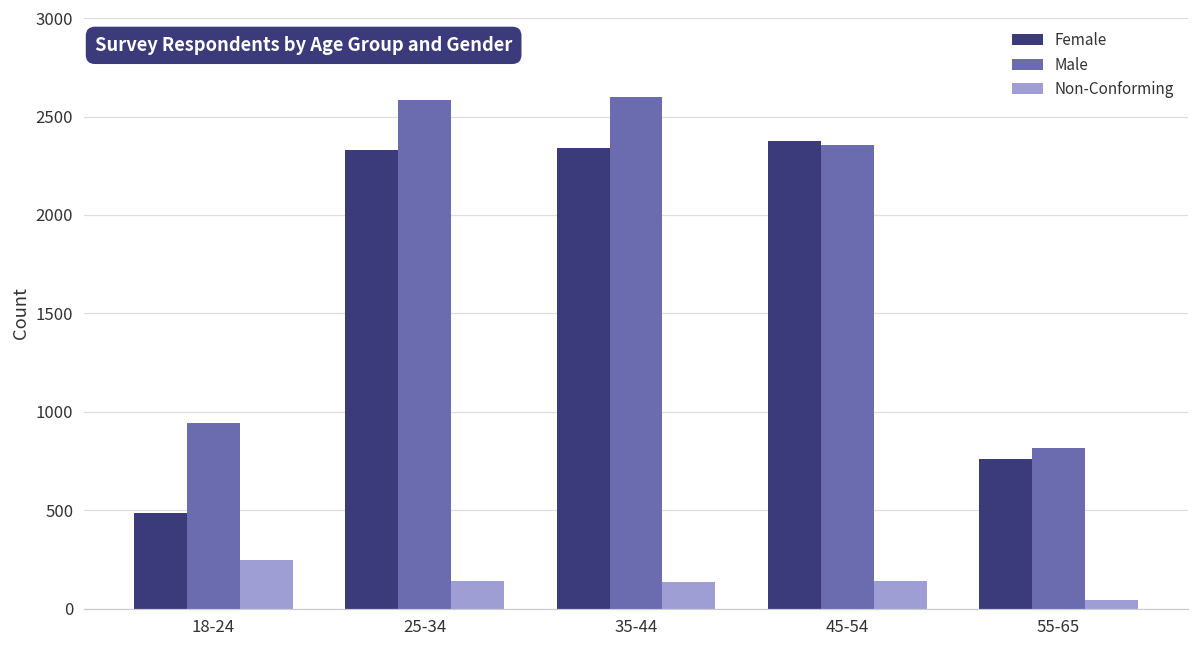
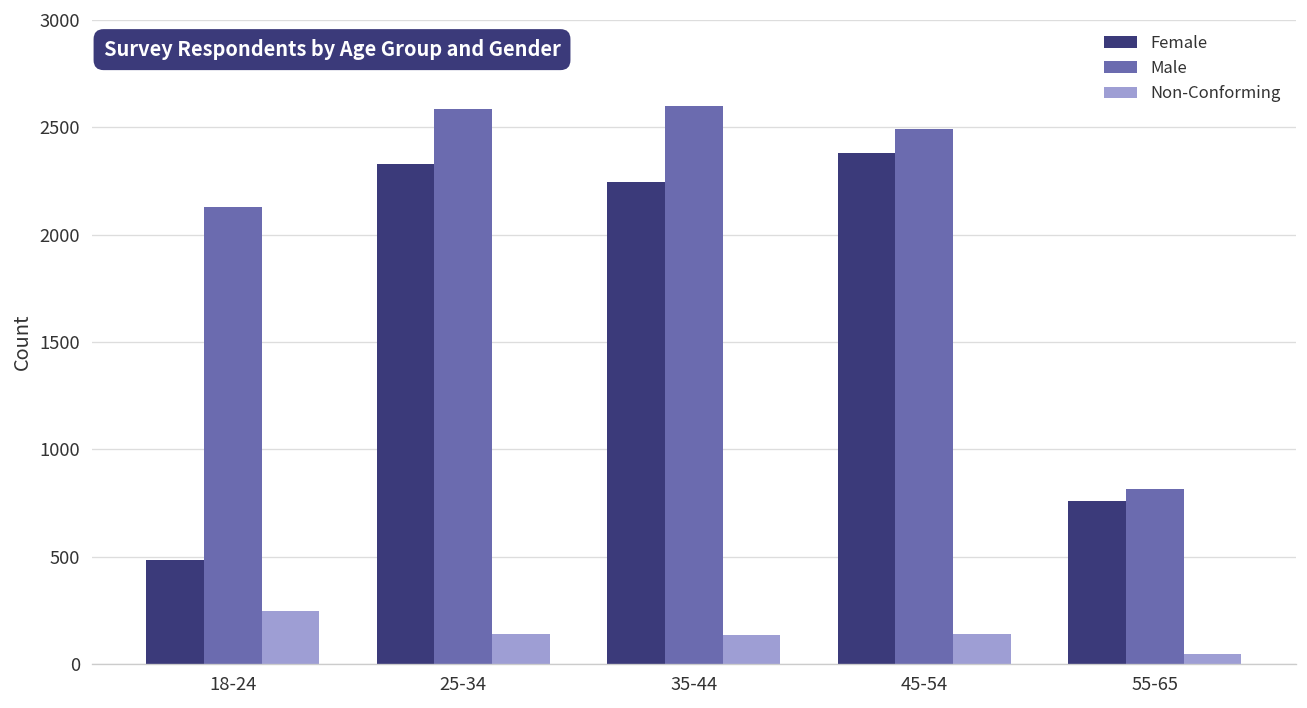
  {
    "Female": {
      "18-24": 480,
      "25-34": 2330,
-     "35-44": 2340,
+     "35-44": 2240,
      "45-54": 2380,
      "55-65": 760
    },
    "Male": {
-     "18-24": 940,
+     "18-24": 2130,
      "25-34": 2590,
      "35-44": 2600,
-     "45-54": 2360,
+     "45-54": 2490,
      "55-65": 820
    },
    "Non-Conforming": {
      "18-24": 250,
      "25-34": 140,
      "35-44": 140,
      "45-54": 140,
      "55-65": 50
    }
  }
